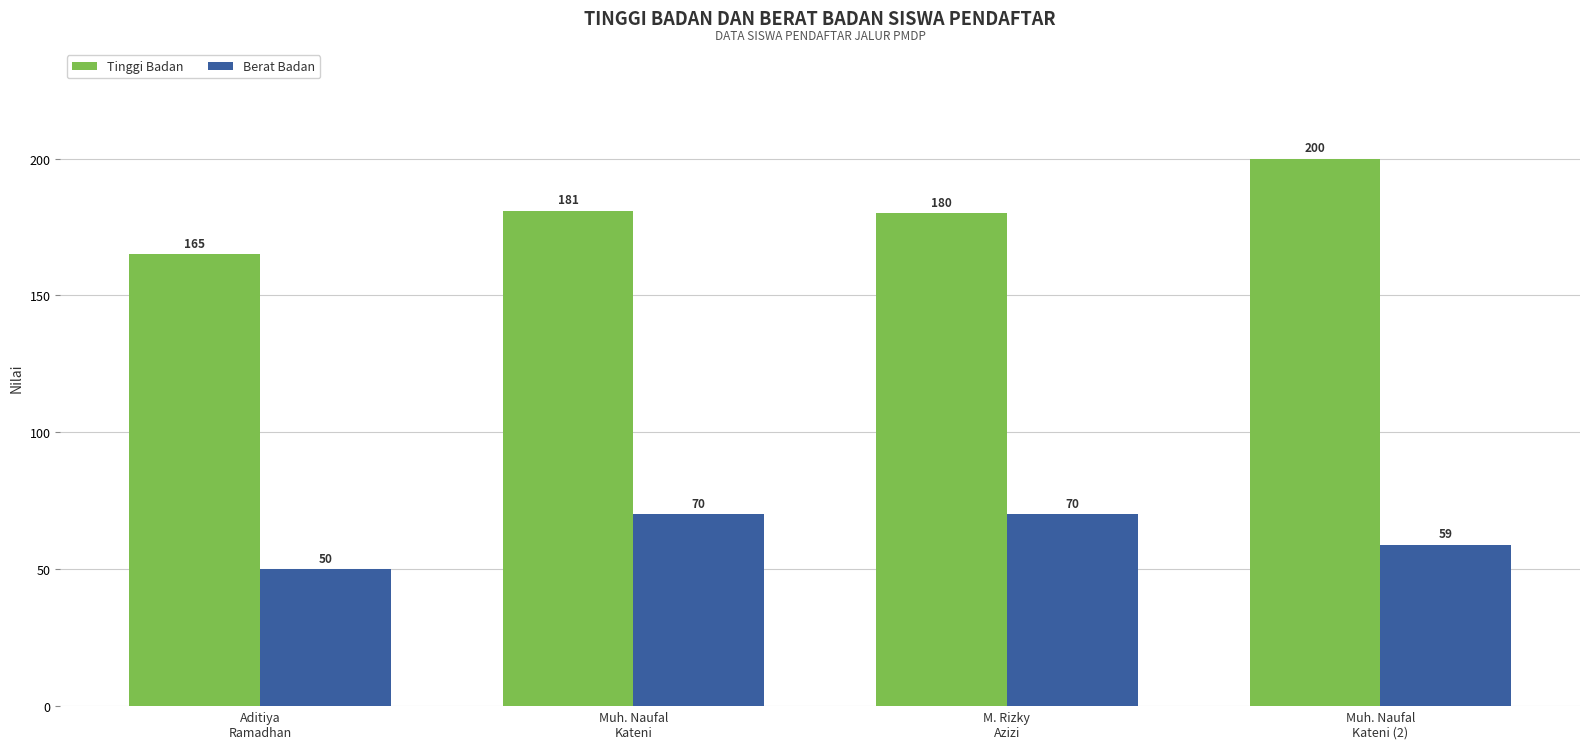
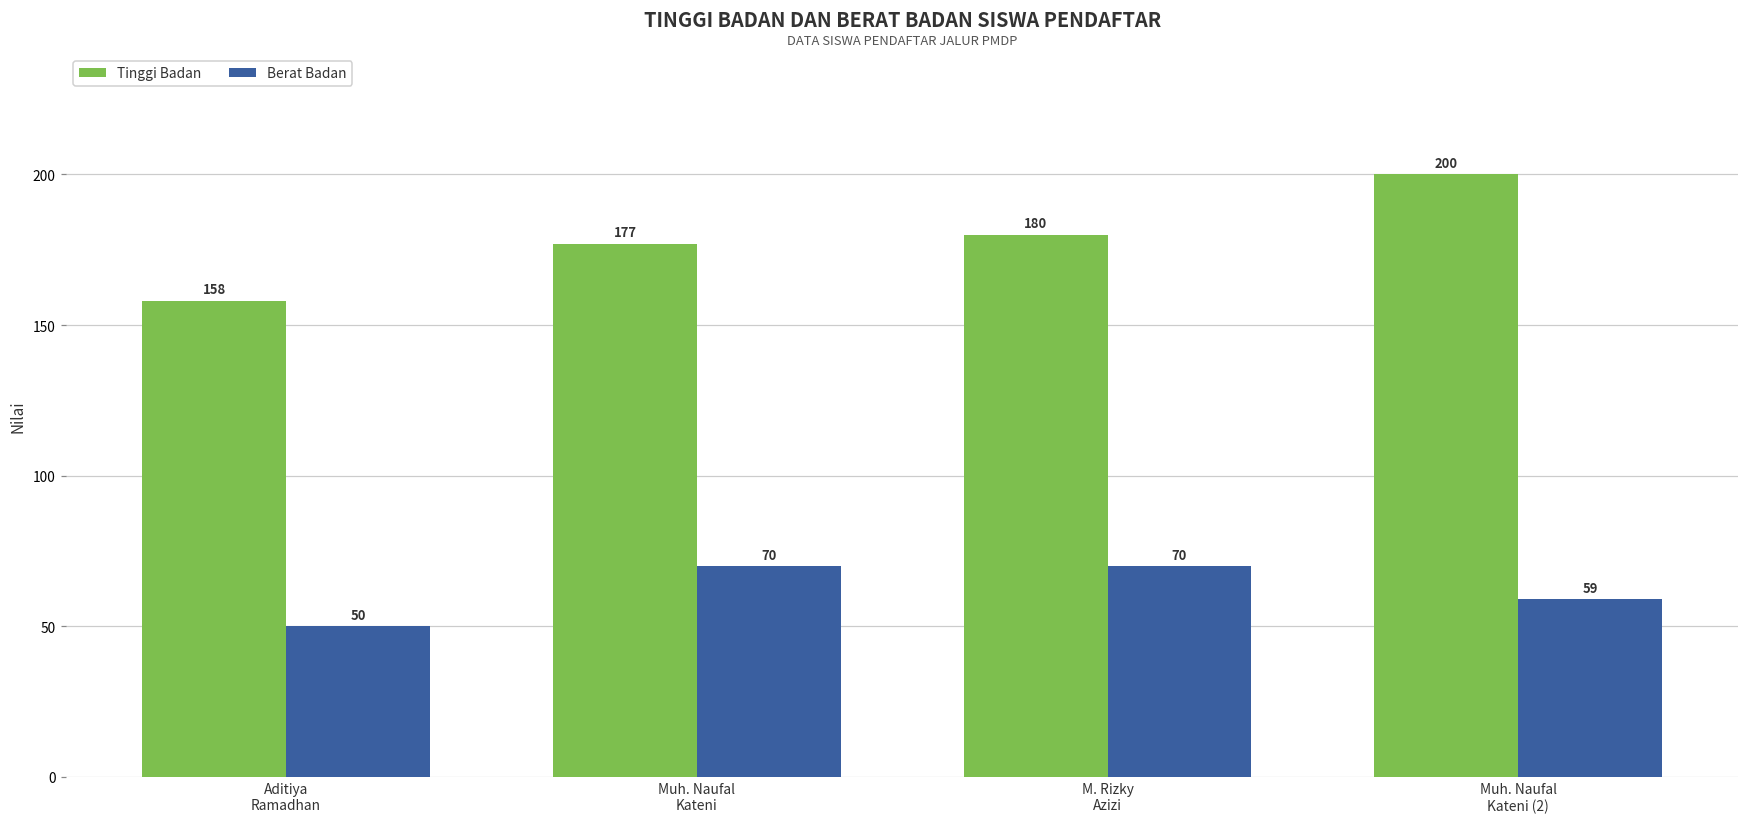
  {
    "Tinggi Badan": {
-     "Aditiya Ramadhan": 165,
-     "Muh. Naufal Kateni": 181,
+     "Aditiya Ramadhan": 158,
+     "Muh. Naufal Kateni": 177,
      "M. Rizky Azizi": 180,
      "Muh. Naufal Kateni (2)": 200
    },
    "Berat Badan": {
      "Aditiya Ramadhan": 50,
      "Muh. Naufal Kateni": 70,
      "M. Rizky Azizi": 70,
      "Muh. Naufal Kateni (2)": 59
    }
  }
